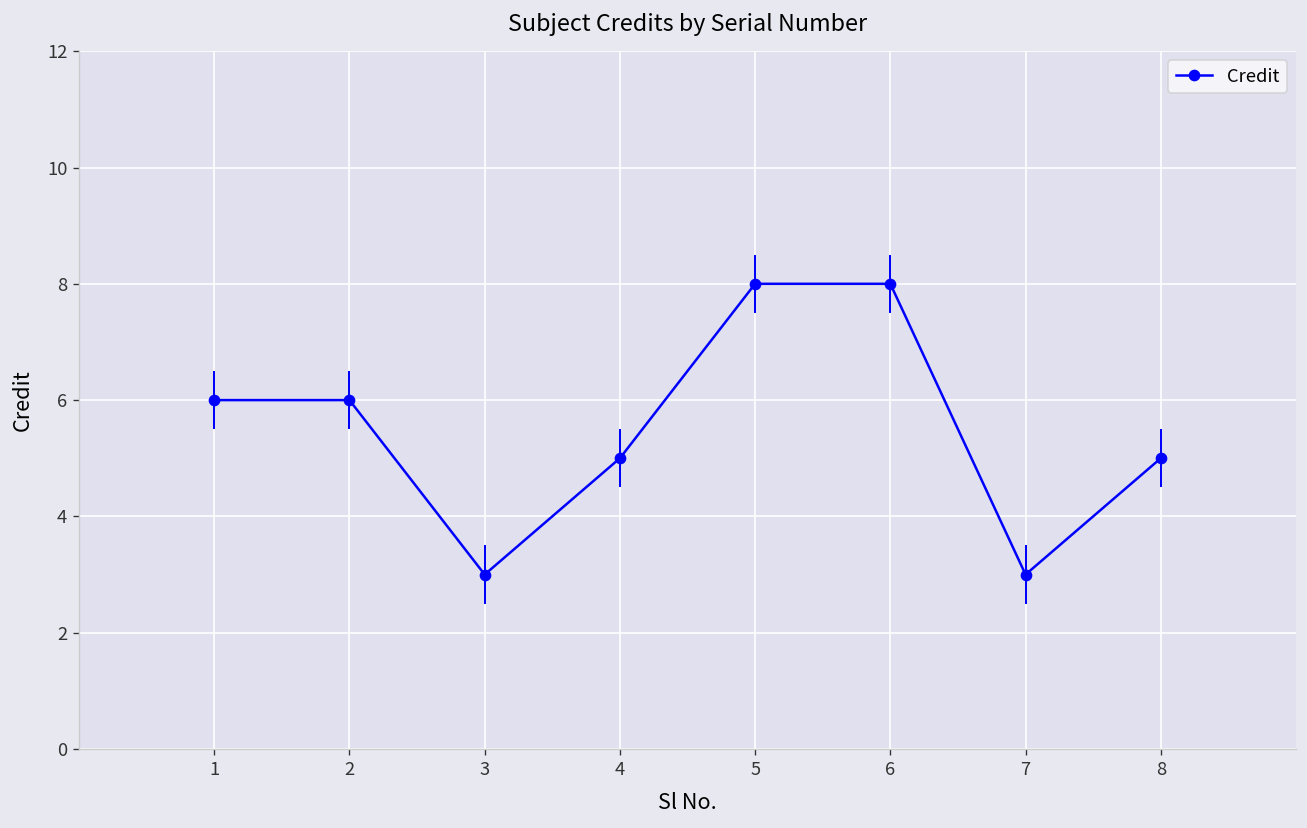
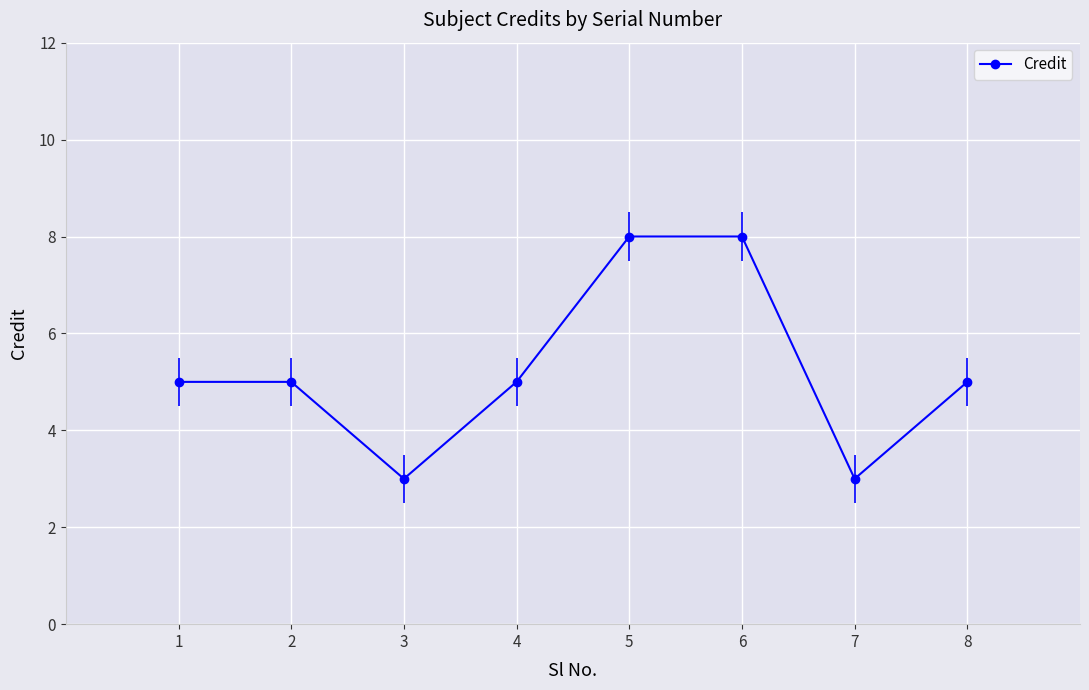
  {
-   "1": 6,
-   "2": 6,
+   "1": 5,
+   "2": 5,
    "3": 3,
    "4": 5,
    "5": 8,
    "6": 8,
    "7": 3,
    "8": 5
  }
